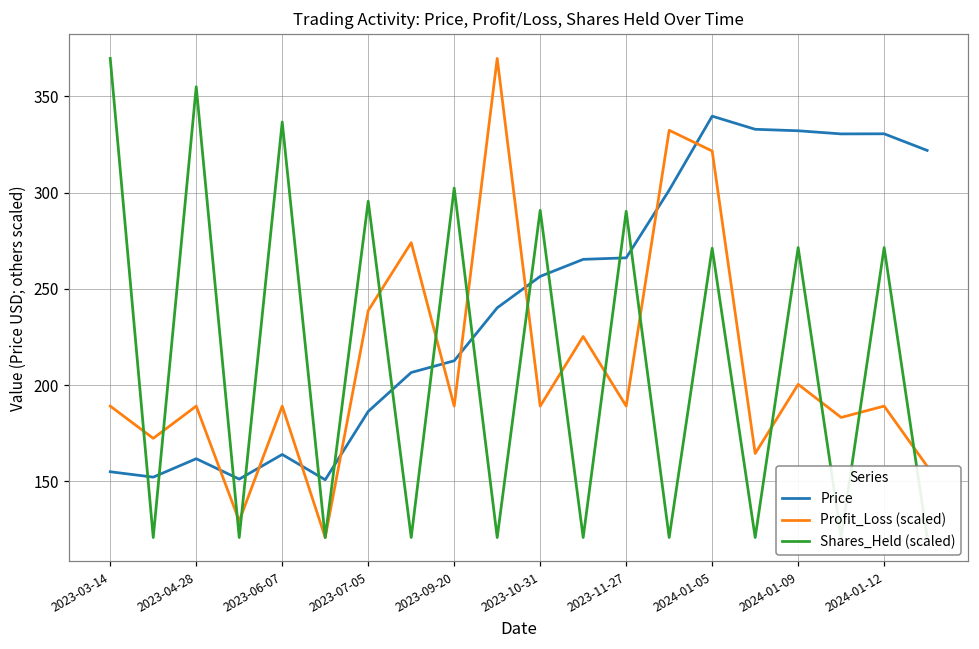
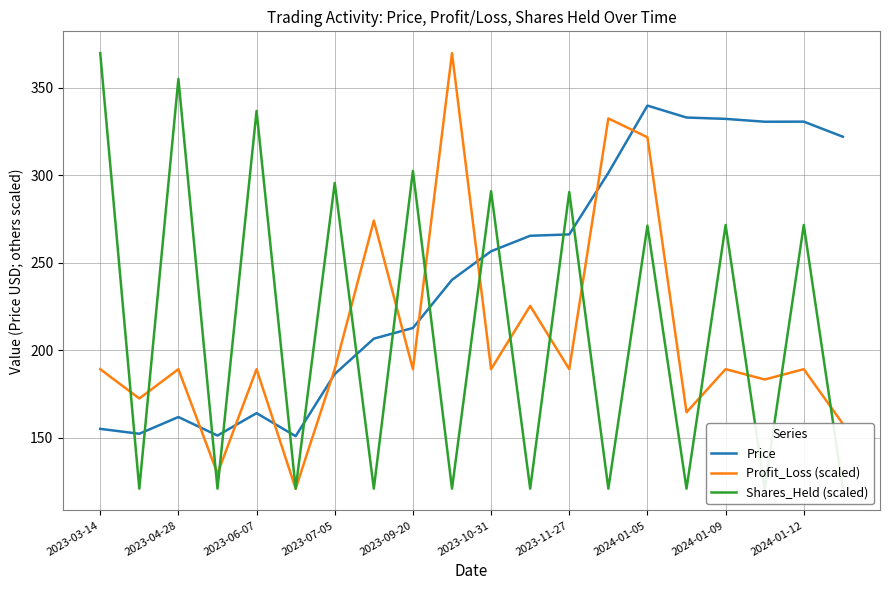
  {
    "Price": {
      "2023-03-14": 155,
      "2023-04-28": 162,
      "2023-06-07": 164,
      "2023-07-05": 186,
      "2023-09-20": 213,
      "2023-10-31": 257,
      "2023-11-27": 266,
      "2024-01-05": 340,
      "2024-01-09": 332,
      "2024-01-12": 331
    },
    "Profit_Loss (scaled)": {
      "2023-03-14": 189,
      "2023-04-28": 189,
      "2023-06-07": 189,
-     "2023-07-05": 239,
+     "2023-07-05": 189,
      "2023-09-20": 189,
      "2023-10-31": 189,
      "2023-11-27": 189,
      "2024-01-05": 322,
-     "2024-01-09": 200,
+     "2024-01-09": 189,
      "2024-01-12": 189
    },
    "Shares_Held (scaled)": {
      "2023-03-14": 370,
      "2023-04-28": 355,
      "2023-06-07": 337,
      "2023-07-05": 296,
      "2023-09-20": 302,
      "2023-10-31": 291,
      "2023-11-27": 290,
      "2024-01-05": 271,
      "2024-01-09": 272,
      "2024-01-12": 271
    }
  }
